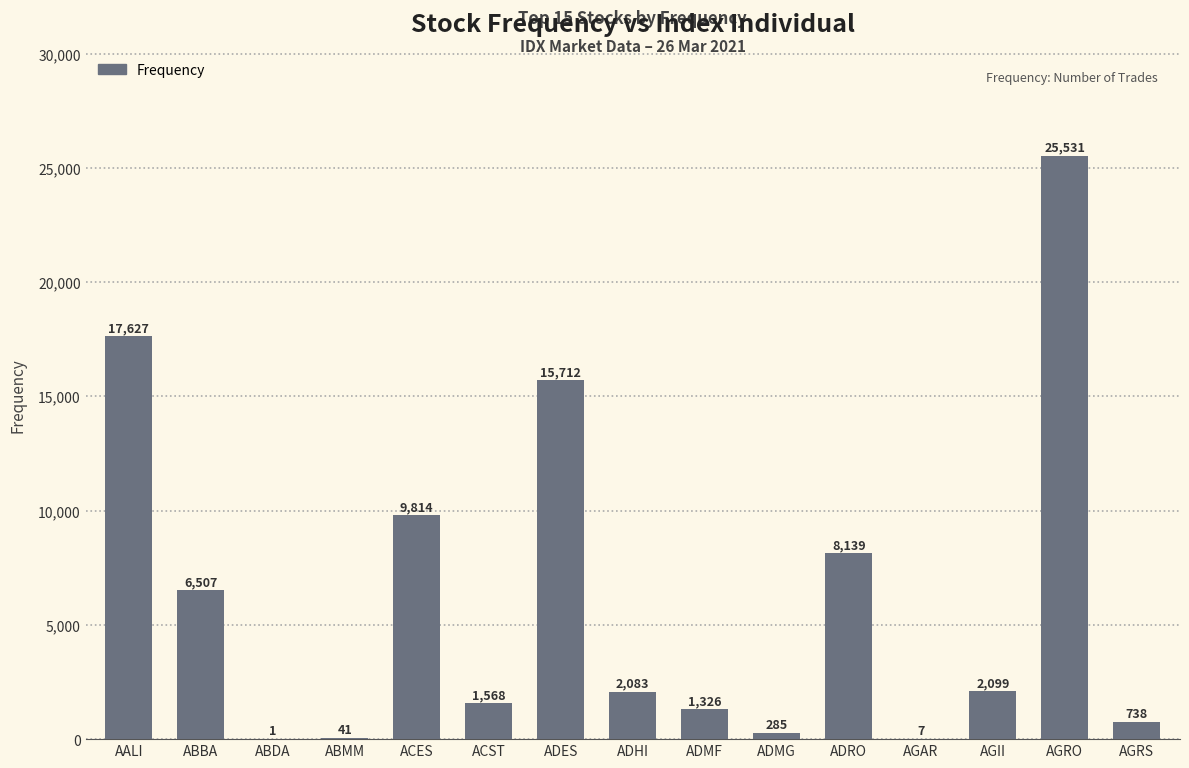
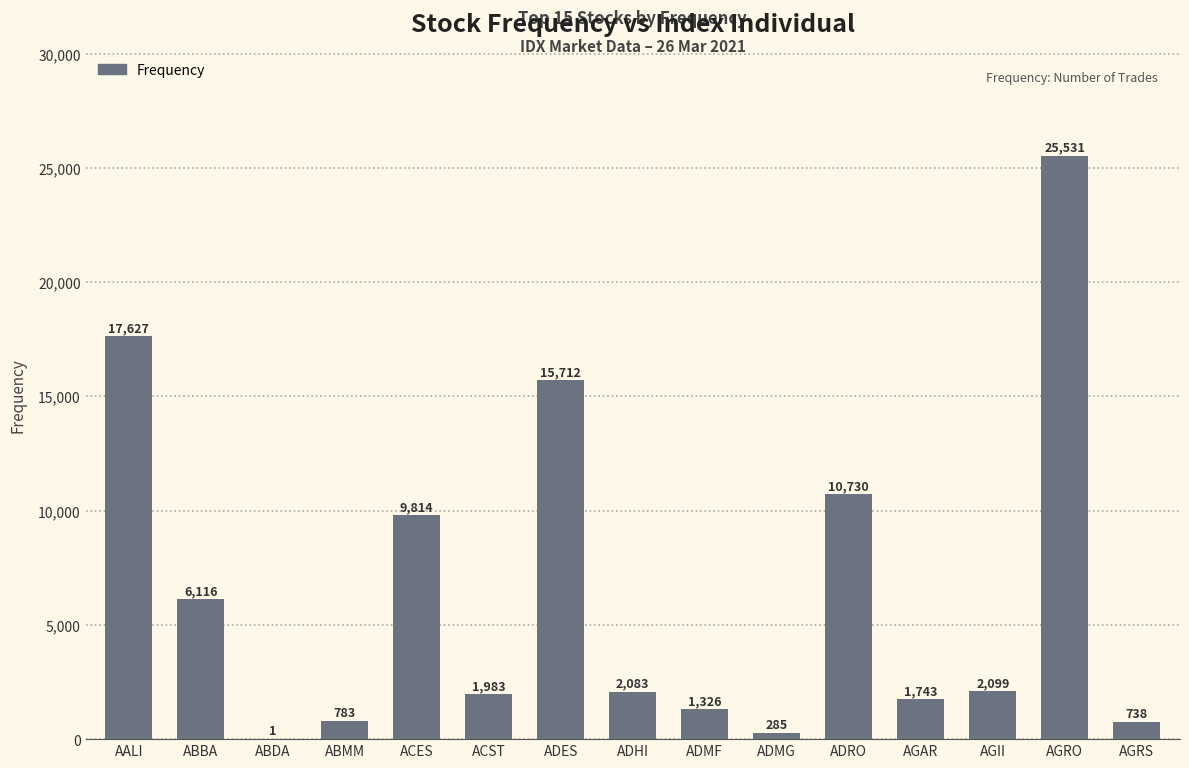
  {
    "AALI": "17,627",
-   "ABBA": "6,507",
+   "ABBA": "6,116",
    "ABDA": "1",
-   "ABMM": "41",
+   "ABMM": "783",
    "ACES": "9,814",
-   "ACST": "1,568",
+   "ACST": "1,983",
    "ADES": "15,712",
    "ADHI": "2,083",
    "ADMF": "1,326",
    "ADMG": "285",
-   "ADRO": "8,139",
-   "AGAR": "7",
+   "ADRO": "10,730",
+   "AGAR": "1,743",
    "AGII": "2,099",
    "AGRO": "25,531",
    "AGRS": "738"
  }
